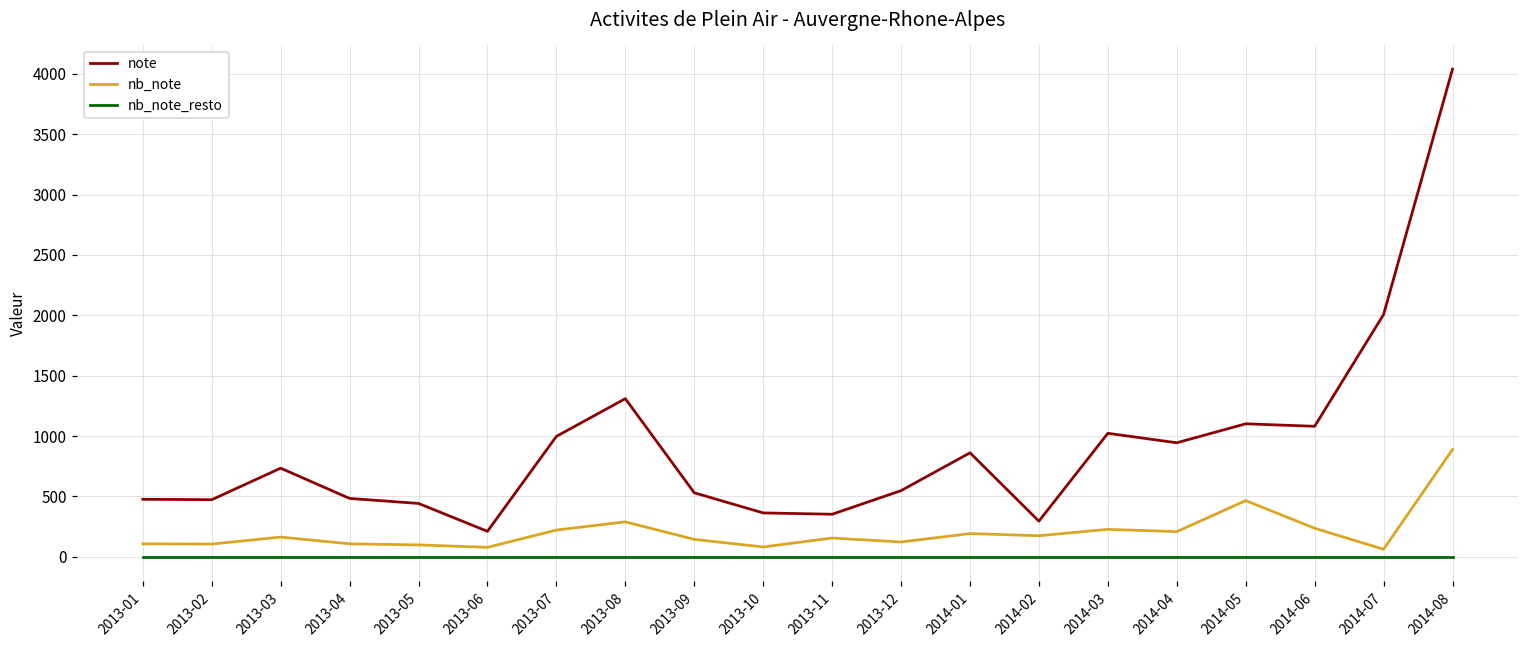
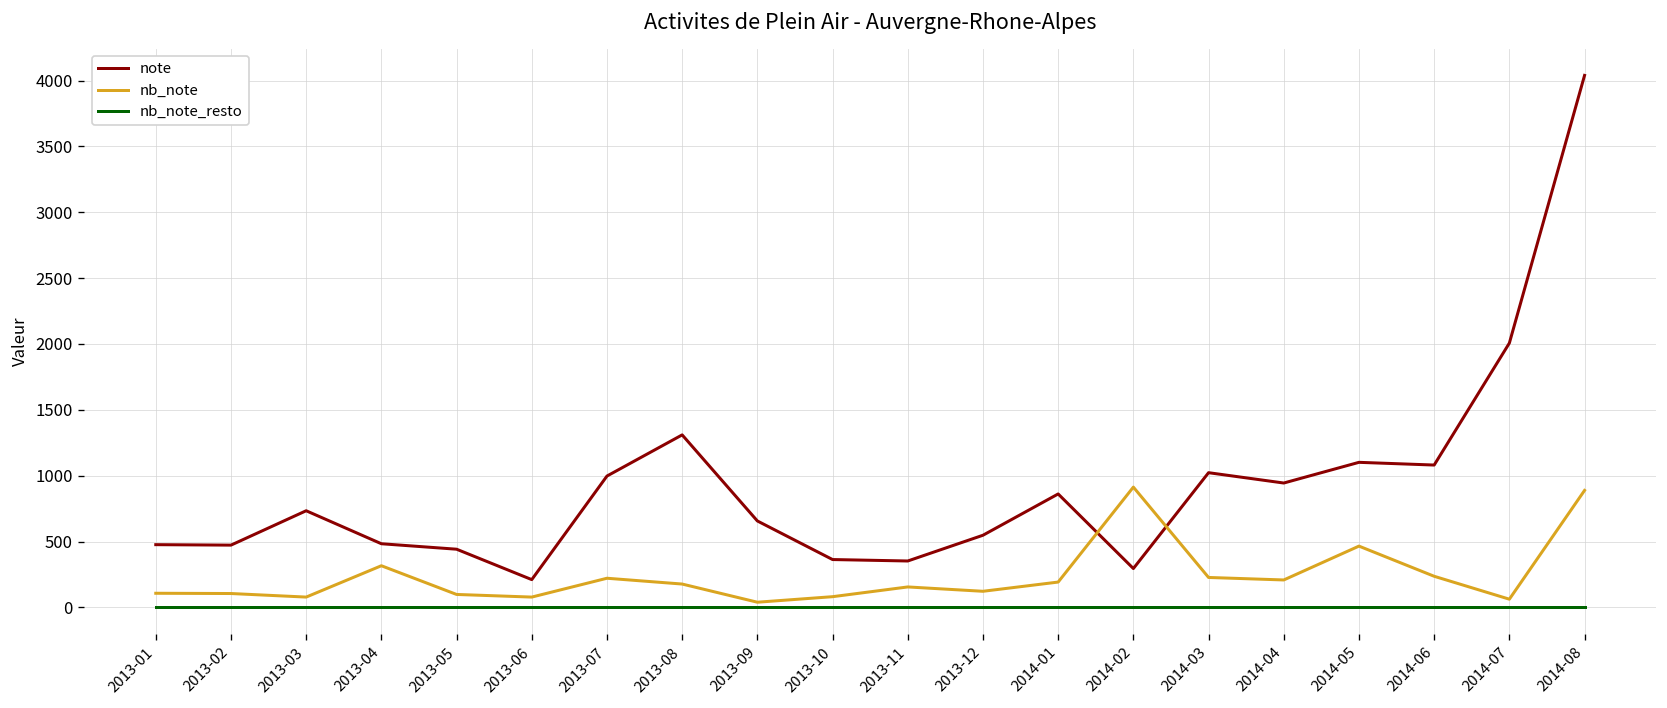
  {
    "note": {
      "2013-01": 480,
      "2013-02": 470,
      "2013-03": 730,
      "2013-04": 480,
      "2013-05": 440,
      "2013-06": 210,
      "2013-07": 1000,
      "2013-08": 1310,
-     "2013-09": 530,
+     "2013-09": 660,
      "2013-10": 360,
      "2013-11": 350,
      "2013-12": 550,
      "2014-01": 860,
      "2014-02": 290,
      "2014-03": 1020,
      "2014-04": 940,
      "2014-05": 1100,
      "2014-06": 1080,
      "2014-07": 2010,
      "2014-08": 4040
    },
    "nb_note": {
      "2013-01": 110,
      "2013-02": 110,
-     "2013-03": 160,
-     "2013-04": 110,
+     "2013-03": 80,
+     "2013-04": 320,
      "2013-05": 100,
      "2013-06": 80,
      "2013-07": 220,
-     "2013-08": 290,
-     "2013-09": 140,
+     "2013-08": 180,
+     "2013-09": 40,
      "2013-10": 80,
      "2013-11": 160,
      "2013-12": 120,
      "2014-01": 190,
-     "2014-02": 170,
+     "2014-02": 910,
      "2014-03": 230,
      "2014-04": 210,
      "2014-05": 470,
      "2014-06": 240,
      "2014-07": 60,
      "2014-08": 890
    },
    "nb_note_resto": {
      "2013-01": 0,
      "2013-02": 0,
      "2013-03": 0,
      "2013-04": 0,
      "2013-05": 0,
      "2013-06": 0,
      "2013-07": 0,
      "2013-08": 0,
      "2013-09": 0,
      "2013-10": 0,
      "2013-11": 0,
      "2013-12": 0,
      "2014-01": 0,
      "2014-02": 0,
      "2014-03": 0,
      "2014-04": 0,
      "2014-05": 0,
      "2014-06": 0,
      "2014-07": 0,
      "2014-08": 0
    }
  }
